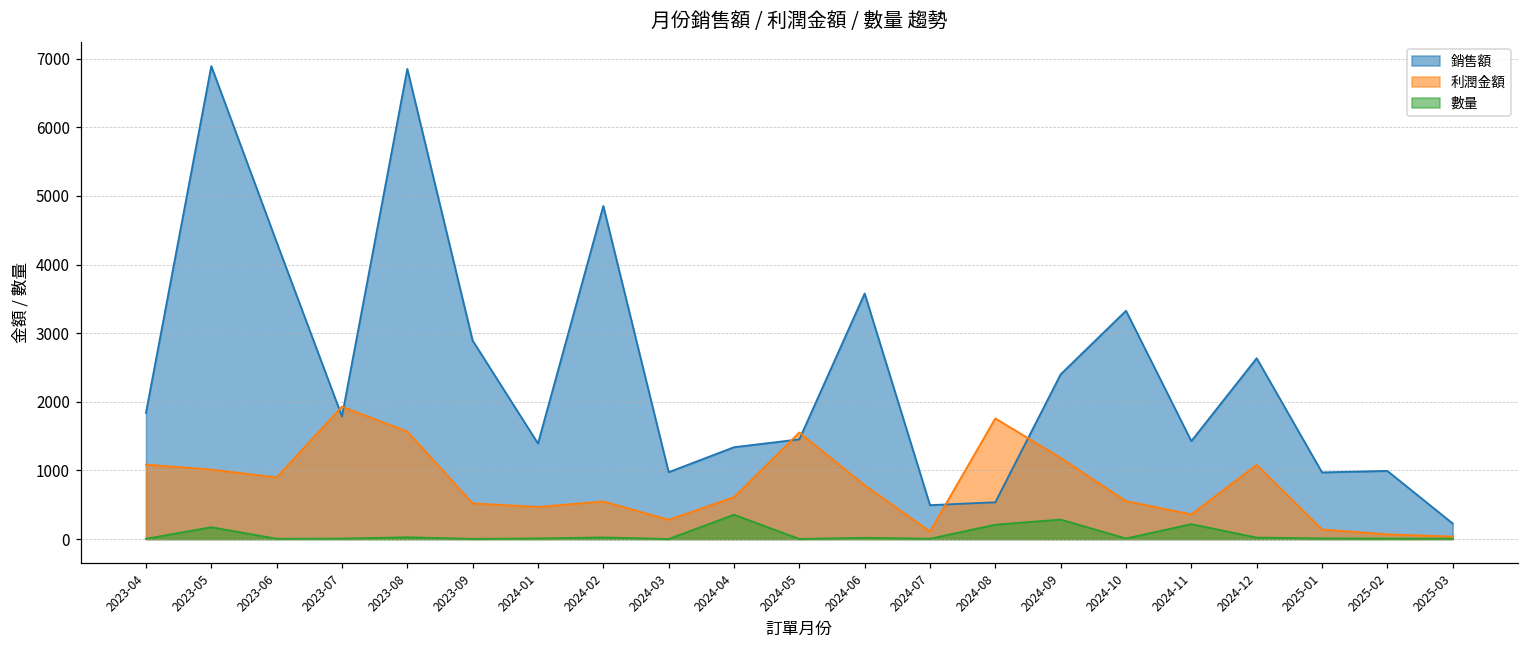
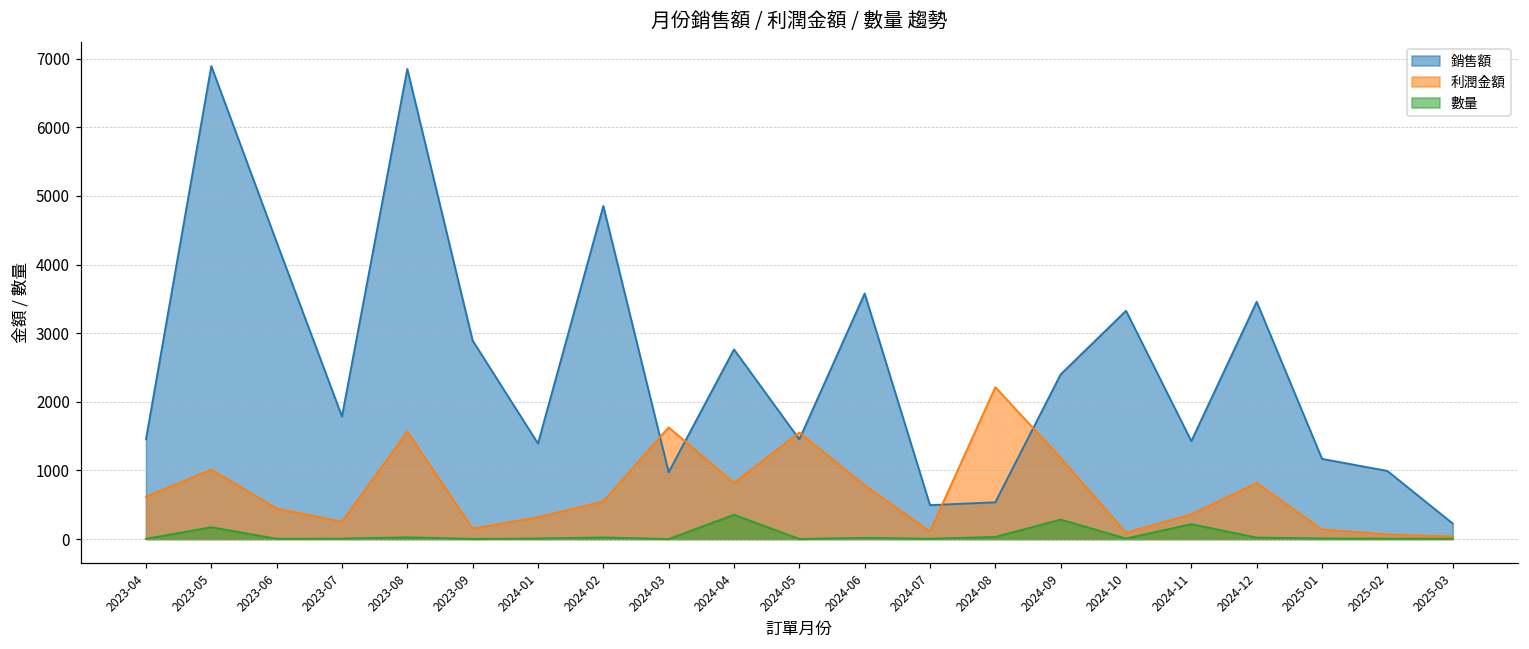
  {
    "銷售額": {
-     "2023-04": 1800,
+     "2023-04": 1500,
      "2023-05": 6900,
      "2023-06": 4300,
      "2023-07": 1800,
      "2023-08": 6900,
      "2023-09": 2900,
      "2024-01": 1400,
      "2024-02": 4900,
      "2024-03": 1000,
-     "2024-04": 1300,
+     "2024-04": 2800,
      "2024-05": 1500,
      "2024-06": 3600,
      "2024-07": 500,
      "2024-08": 500,
      "2024-09": 2400,
      "2024-10": 3300,
      "2024-11": 1400,
-     "2024-12": 2600,
-     "2025-01": 1000,
+     "2024-12": 3500,
+     "2025-01": 1200,
      "2025-02": 1000,
      "2025-03": 200
    },
    "利潤金額": {
-     "2023-04": 1100,
+     "2023-04": 600,
      "2023-05": 1000,
-     "2023-06": 900,
-     "2023-07": 1900,
+     "2023-06": 400,
+     "2023-07": 300,
      "2023-08": 1600,
-     "2023-09": 500,
-     "2024-01": 500,
+     "2023-09": 200,
+     "2024-01": 300,
      "2024-02": 500,
-     "2024-03": 300,
-     "2024-04": 600,
+     "2024-03": 1600,
+     "2024-04": 800,
      "2024-05": 1600,
      "2024-06": 800,
      "2024-07": 100,
-     "2024-08": 1800,
+     "2024-08": 2200,
      "2024-09": 1200,
-     "2024-10": 600,
+     "2024-10": 100,
      "2024-11": 400,
-     "2024-12": 1100,
+     "2024-12": 800,
      "2025-01": 100,
      "2025-02": 100
    },
    "數量": {
      "2023-04": 0,
      "2023-05": 200,
      "2023-06": 0,
      "2023-07": 0,
      "2023-08": 0,
      "2023-09": 0,
      "2024-01": 0,
      "2024-02": 0,
      "2024-03": 0,
      "2024-04": 400,
      "2024-05": 0,
      "2024-06": 0,
      "2024-07": 0,
-     "2024-08": 200,
+     "2024-08": 0,
      "2024-09": 300,
      "2024-10": 0,
      "2024-11": 200,
      "2024-12": 0,
      "2025-01": 0,
      "2025-02": 0
    }
  }
